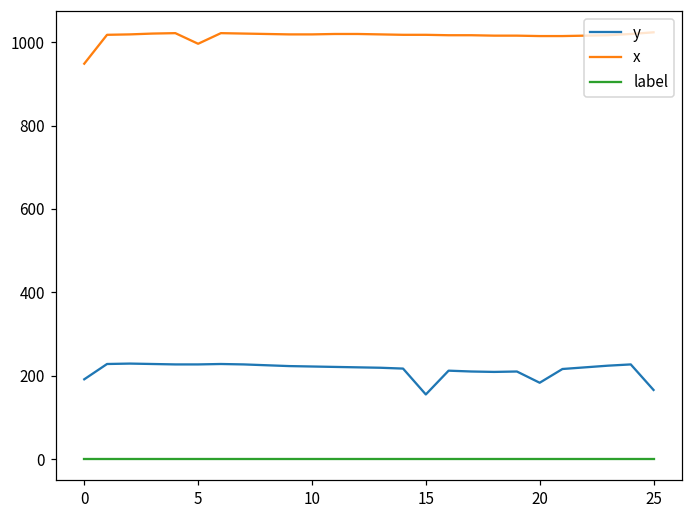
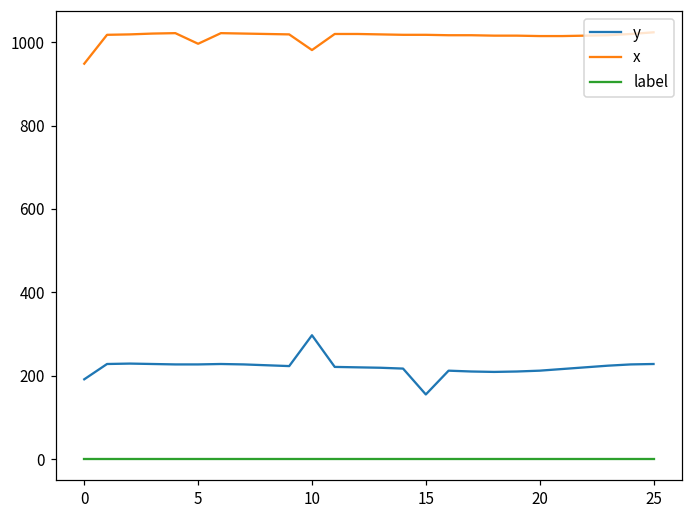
  {
    "y": {
      "0": 190,
      "5": 230,
-     "10": 220,
+     "10": 300,
      "15": 150,
-     "20": 180,
-     "25": 170
+     "20": 210,
+     "25": 230
    },
    "x": {
      "0": 950,
      "5": 1000,
-     "10": 1020,
+     "10": 980,
      "15": 1020,
      "20": 1020
    },
    "label": {
      "0": 0,
      "5": 0,
      "10": 0,
      "15": 0,
      "20": 0,
      "25": 0
    }
  }
